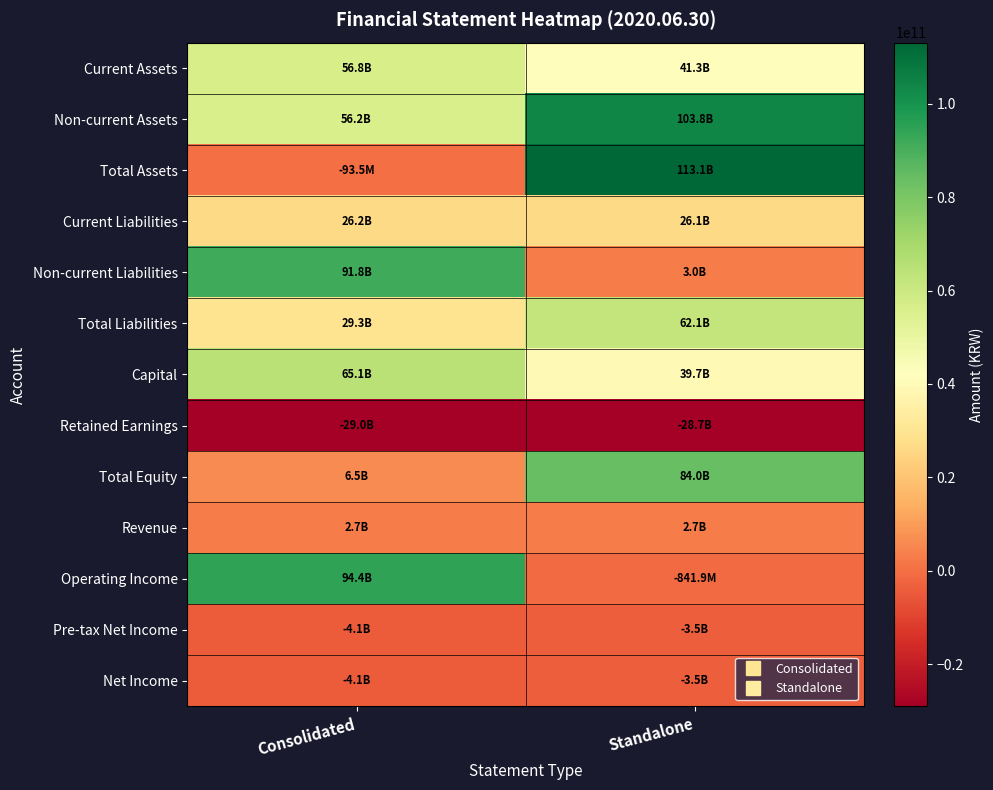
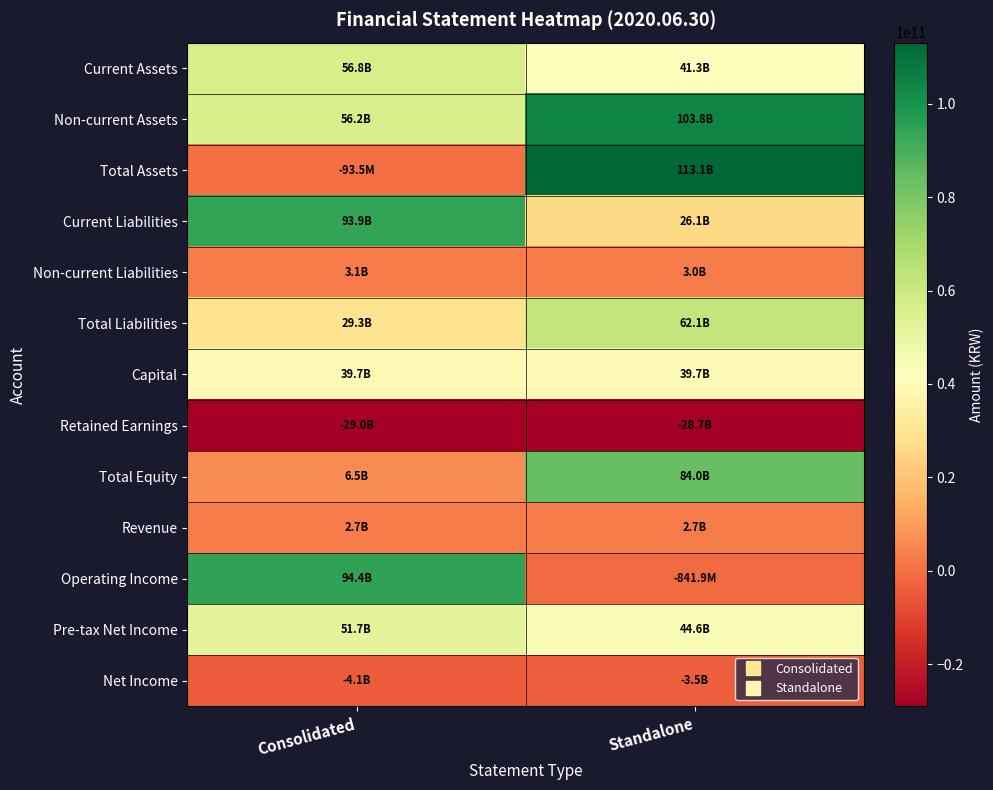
  {
    "Current Assets": {
      "Consolidated": "56.8B",
      "Standalone": "41.3B"
    },
    "Non-current Assets": {
      "Consolidated": "56.2B",
      "Standalone": "103.8B"
    },
    "Total Assets": {
      "Consolidated": "-93.5M",
      "Standalone": "113.1B"
    },
    "Current Liabilities": {
-     "Consolidated": "26.2B",
+     "Consolidated": "93.9B",
      "Standalone": "26.1B"
    },
    "Non-current Liabilities": {
-     "Consolidated": "91.8B",
+     "Consolidated": "3.1B",
      "Standalone": "3.0B"
    },
    "Total Liabilities": {
      "Consolidated": "29.3B",
      "Standalone": "62.1B"
    },
    "Capital": {
-     "Consolidated": "65.1B",
+     "Consolidated": "39.7B",
      "Standalone": "39.7B"
    },
    "Retained Earnings": {
      "Consolidated": "-29.0B",
      "Standalone": "-28.7B"
    },
    "Total Equity": {
      "Consolidated": "6.5B",
      "Standalone": "84.0B"
    },
    "Revenue": {
      "Consolidated": "2.7B",
      "Standalone": "2.7B"
    },
    "Operating Income": {
      "Consolidated": "94.4B",
      "Standalone": "-841.9M"
    },
    "Pre-tax Net Income": {
-     "Consolidated": "-4.1B",
-     "Standalone": "-3.5B"
+     "Consolidated": "51.7B",
+     "Standalone": "44.6B"
    },
    "Net Income": {
      "Consolidated": "-4.1B",
      "Standalone": "-3.5B"
    }
  }
